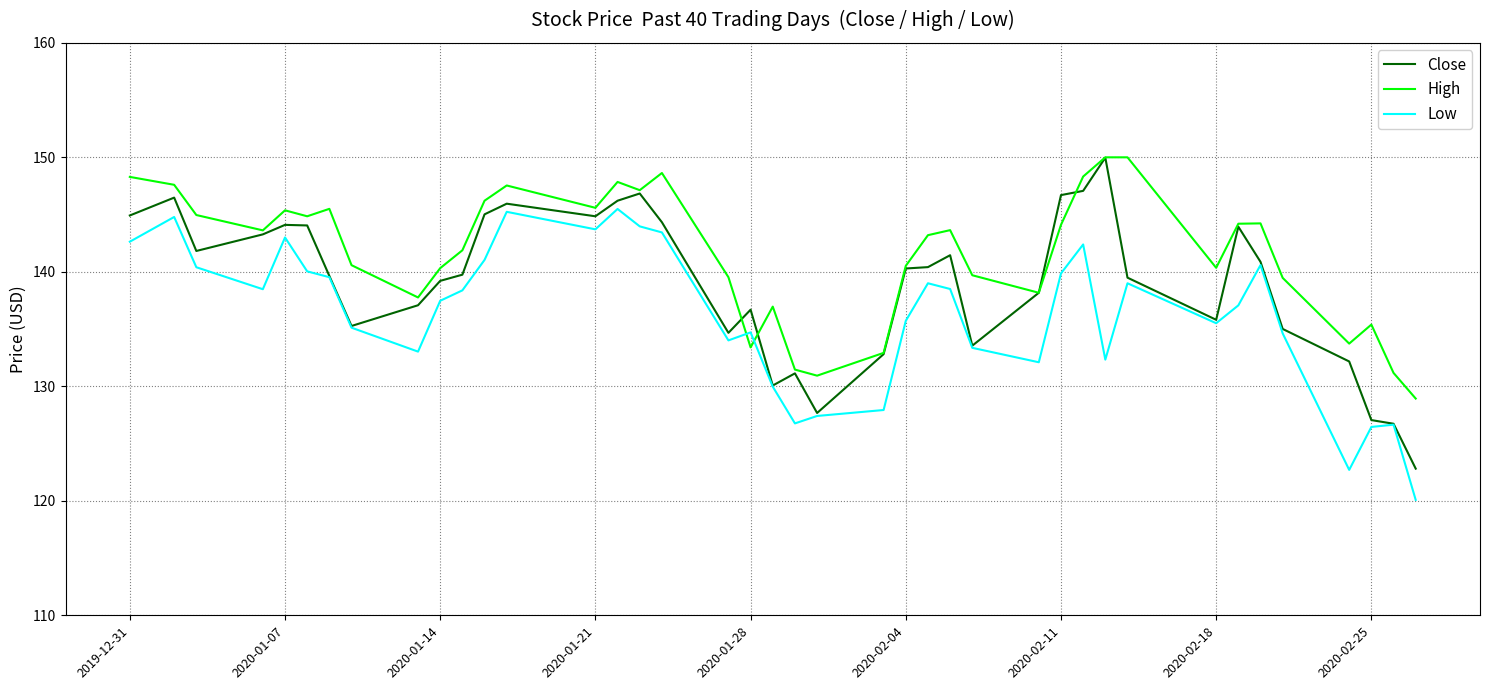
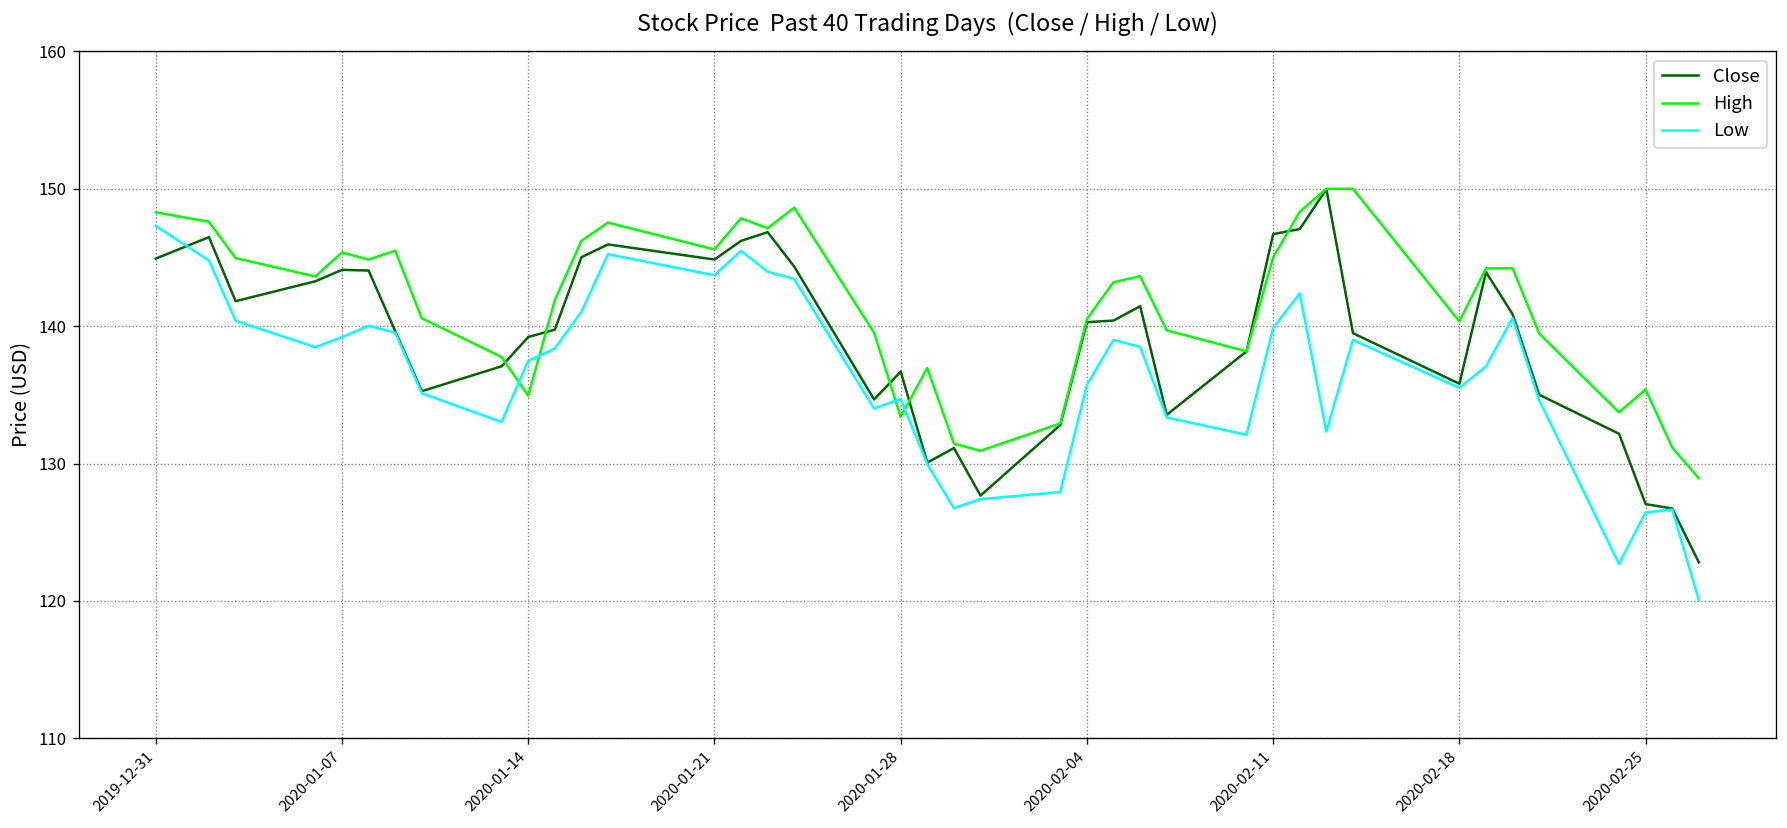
  {
    "Close": {
      "2019-12-31": 144.9,
      "2020-01-07": 144.1,
      "2020-01-14": 139.2,
      "2020-01-21": 144.9,
      "2020-01-28": 136.7,
      "2020-02-04": 140.3,
      "2020-02-11": 146.7,
      "2020-02-18": 135.8,
      "2020-02-25": 127.1
    },
    "High": {
      "2019-12-31": 148.3,
      "2020-01-07": 145.4,
-     "2020-01-14": 140.3,
+     "2020-01-14": 134.9,
      "2020-01-21": 145.6,
      "2020-01-28": 133.4,
      "2020-02-04": 140.5,
-     "2020-02-11": 144.1,
+     "2020-02-11": 145.0,
      "2020-02-18": 140.4,
      "2020-02-25": 135.4
    },
    "Low": {
-     "2019-12-31": 142.6,
-     "2020-01-07": 143.0,
+     "2019-12-31": 147.3,
+     "2020-01-07": 139.2,
      "2020-01-14": 137.5,
      "2020-01-21": 143.7,
      "2020-01-28": 134.7,
      "2020-02-04": 135.7,
      "2020-02-11": 139.9,
      "2020-02-18": 135.5,
      "2020-02-25": 126.5
    }
  }
